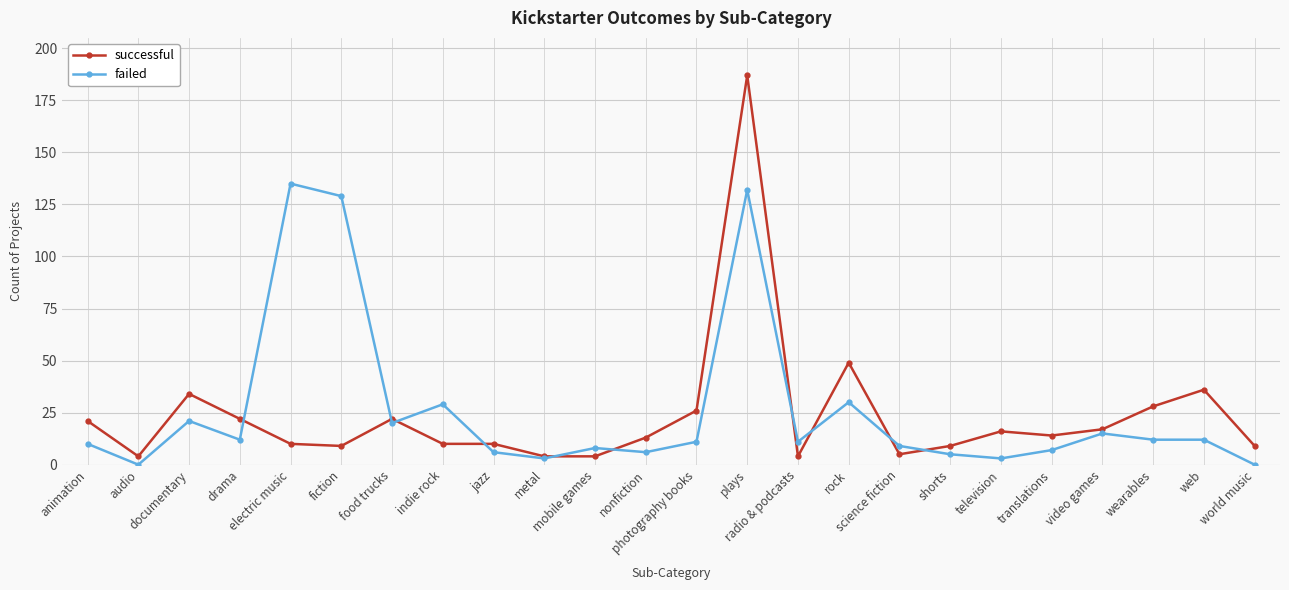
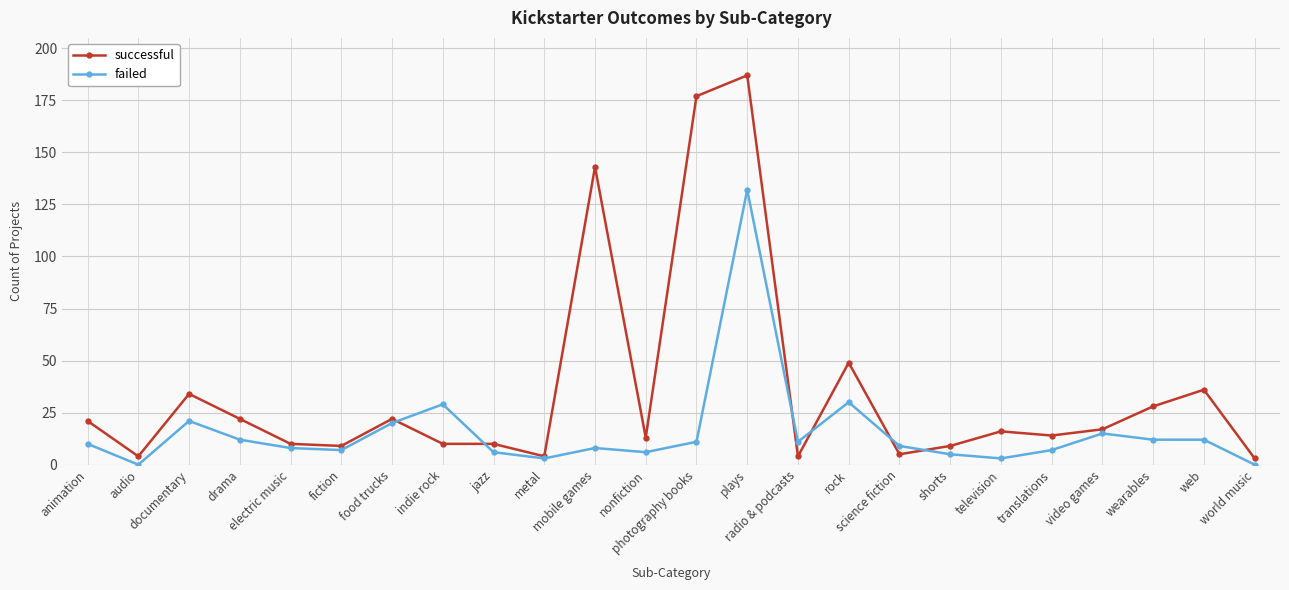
  {
    "successful": {
      "animation": 21,
      "audio": 4,
      "documentary": 34,
      "drama": 22,
      "electric music": 10,
      "fiction": 9,
      "food trucks": 22,
      "indie rock": 10,
      "jazz": 10,
-     "mobile games": 4,
+     "mobile games": 143,
      "nonfiction": 13,
-     "photography books": 26,
+     "photography books": 177,
      "plays": 187,
      "radio & podcasts": 4,
      "rock": 49,
      "science fiction": 5,
      "shorts": 9,
      "television": 16,
      "translations": 14,
      "video games": 17,
      "wearables": 28,
      "web": 36,
-     "world music": 9
+     "world music": 3
    },
    "failed": {
      "animation": 10,
      "audio": 0,
      "documentary": 21,
      "drama": 12,
-     "electric music": 135,
-     "fiction": 129,
+     "electric music": 8,
+     "fiction": 7,
      "food trucks": 20,
      "indie rock": 29,
      "jazz": 6,
      "mobile games": 8,
      "nonfiction": 6,
      "photography books": 11,
      "plays": 132,
      "radio & podcasts": 11,
      "rock": 30,
      "science fiction": 9,
      "shorts": 5,
      "television": 3,
      "translations": 7,
      "video games": 15,
      "wearables": 12,
      "web": 12,
      "world music": 0
    }
  }
